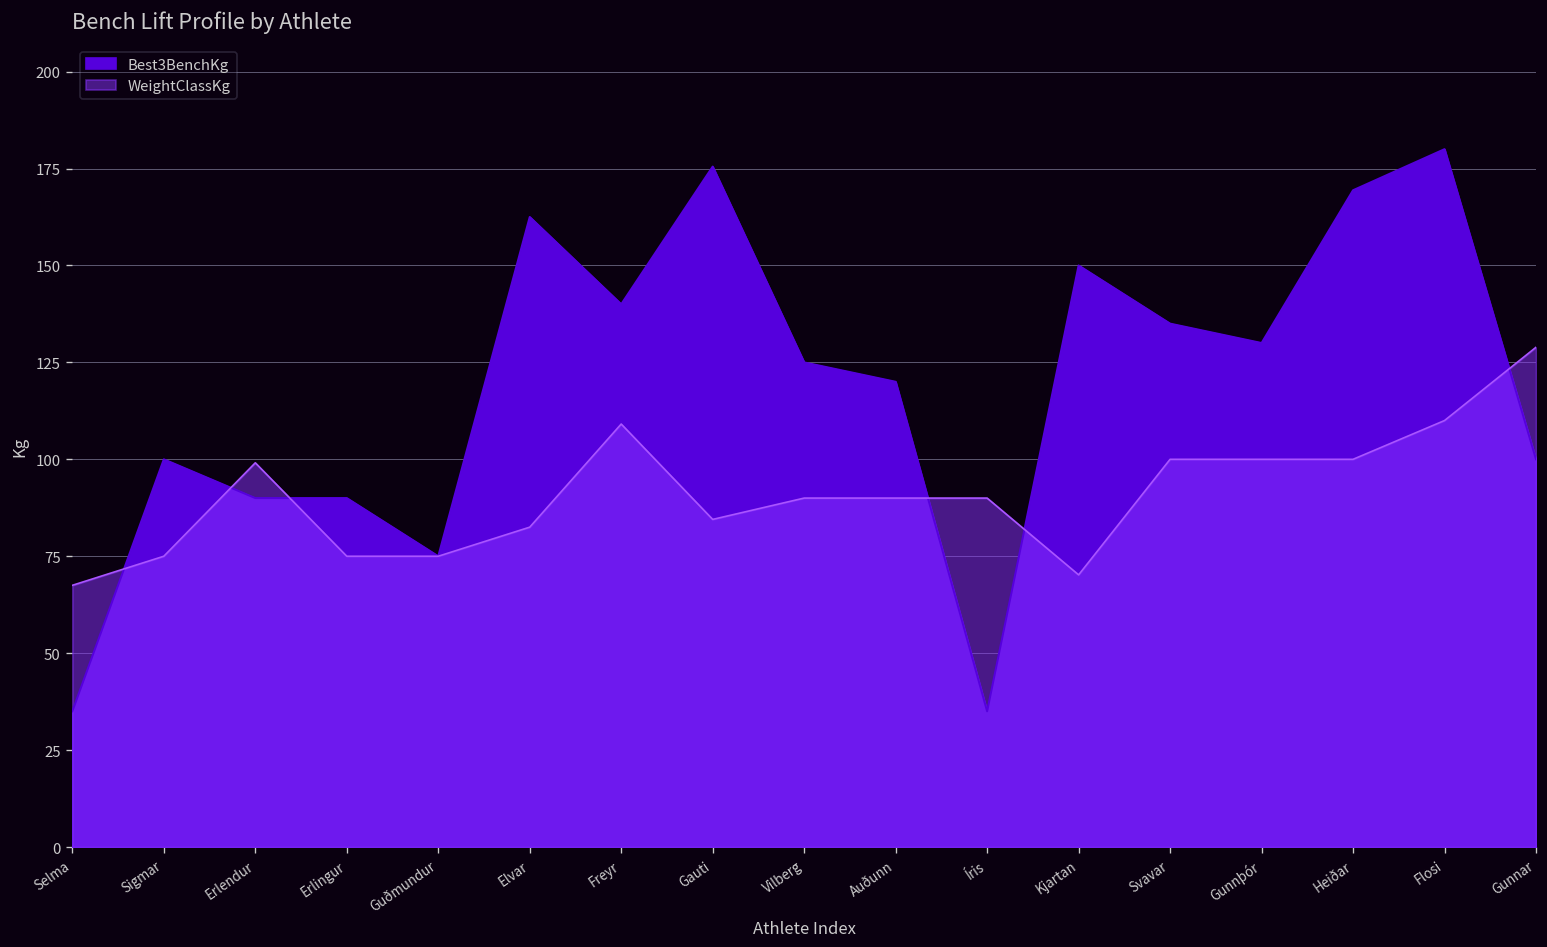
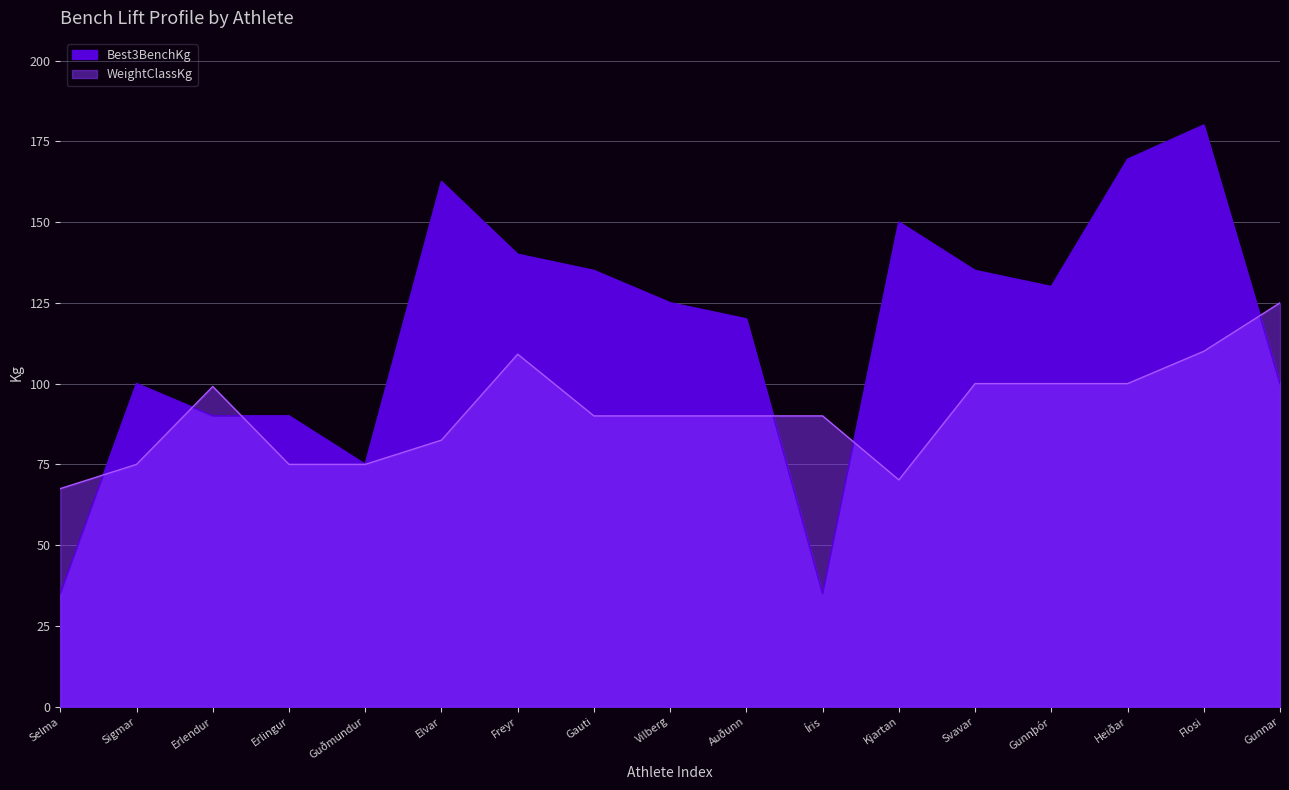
  {
    "Best3BenchKg": {
      "Selma": 35,
      "Sigmar": 100,
      "Erlendur": 90,
      "Erlingur": 90,
      "Elvar": 163,
      "Freyr": 140,
-     "Gauti": 176,
+     "Gauti": 135,
      "Vilberg": 125,
      "Auðunn": 120,
      "Íris": 35,
      "Kjartan": 150,
      "Svavar": 135,
      "Gunnþór": 130,
      "Heiðar": 169,
      "Flosi": 180,
      "Gunnar": 100
    },
    "WeightClassKg": {
      "Selma": 68,
      "Sigmar": 75,
      "Erlendur": 99,
      "Erlingur": 75,
      "Elvar": 83,
      "Freyr": 109,
-     "Gauti": 85,
+     "Gauti": 90,
      "Vilberg": 90,
      "Auðunn": 90,
      "Íris": 90,
      "Kjartan": 70,
      "Svavar": 100,
      "Gunnþór": 100,
      "Heiðar": 100,
      "Flosi": 110,
-     "Gunnar": 129
+     "Gunnar": 125
    }
  }
